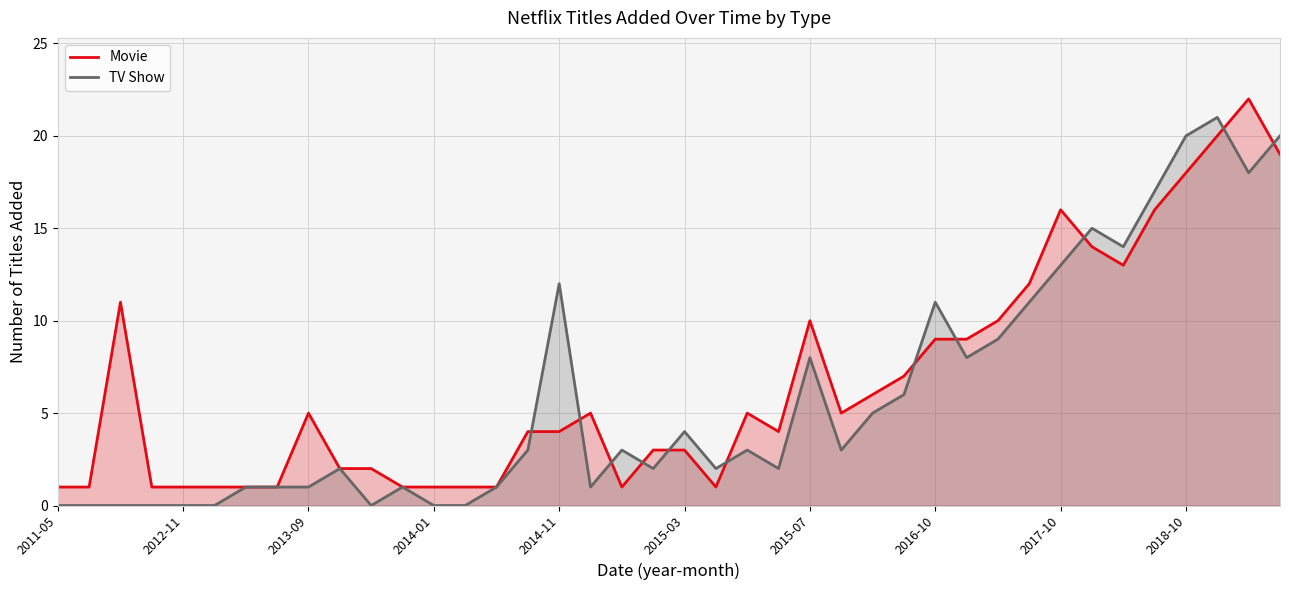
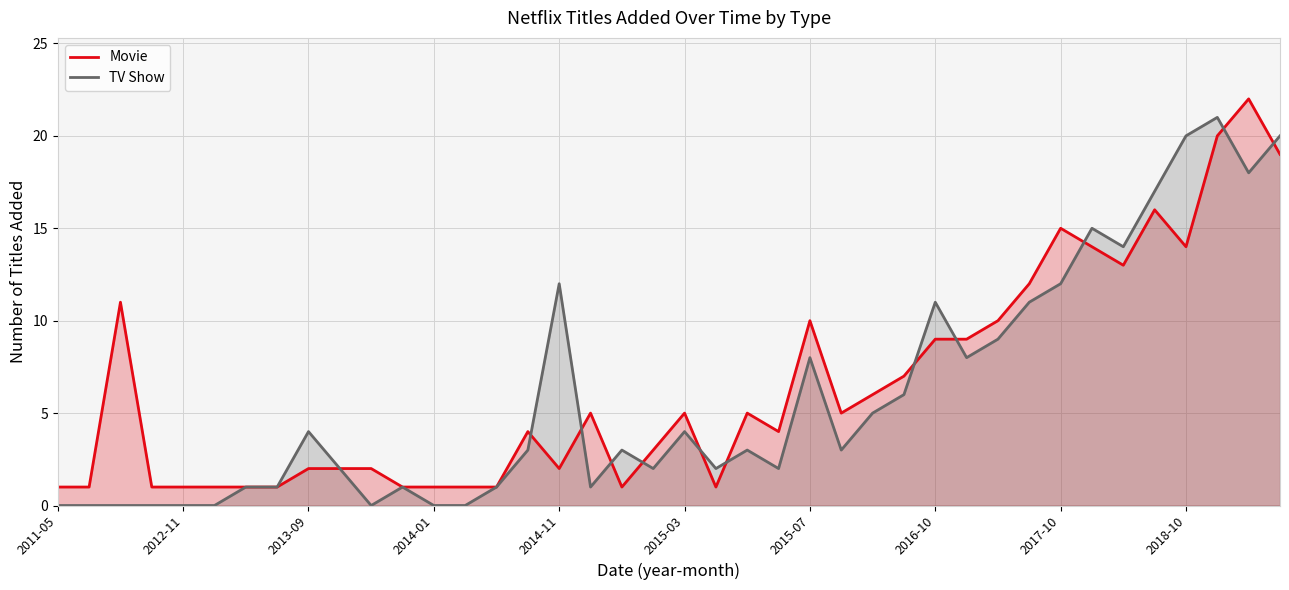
  {
    "Movie": {
      "2011-05": 1,
      "2012-11": 1,
-     "2013-09": 5,
+     "2013-09": 2,
      "2014-01": 1,
-     "2014-11": 4,
-     "2015-03": 3,
+     "2014-11": 2,
+     "2015-03": 5,
      "2015-07": 10,
      "2016-10": 9,
-     "2017-10": 16,
-     "2018-10": 18
+     "2017-10": 15,
+     "2018-10": 14
    },
    "TV Show": {
      "2011-05": 0,
      "2012-11": 0,
-     "2013-09": 1,
+     "2013-09": 4,
      "2014-01": 0,
      "2014-11": 12,
      "2015-03": 4,
      "2015-07": 8,
      "2016-10": 11,
-     "2017-10": 13,
+     "2017-10": 12,
      "2018-10": 20
    }
  }
